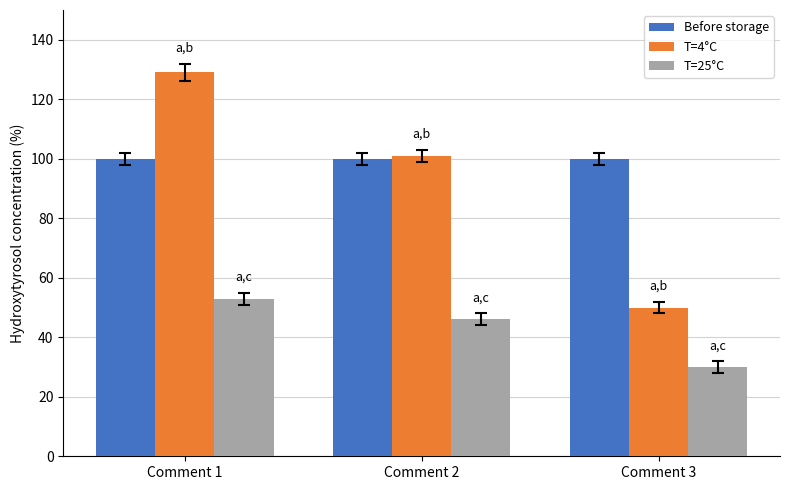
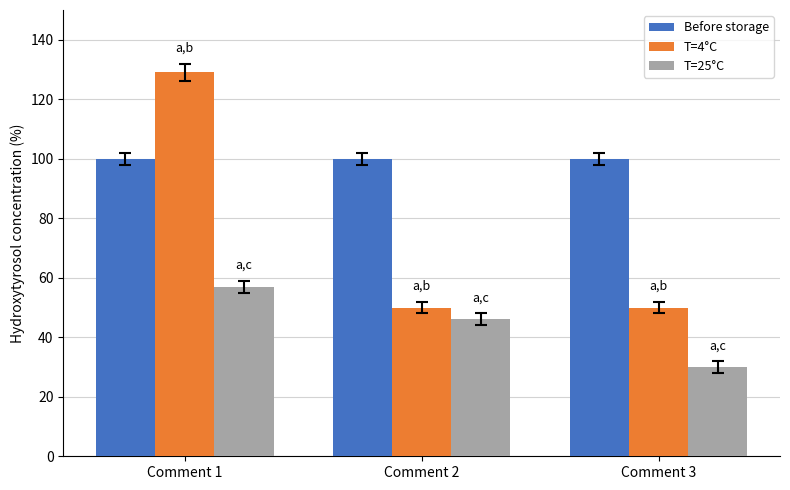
  {
    "T=4°C": {
      "Comment 1": 129,
-     "Comment 2": 101,
+     "Comment 2": 50,
      "Comment 3": 50
    },
    "T=25°C": {
-     "Comment 1": 53,
+     "Comment 1": 57,
      "Comment 2": 46,
      "Comment 3": 30
    }
  }
